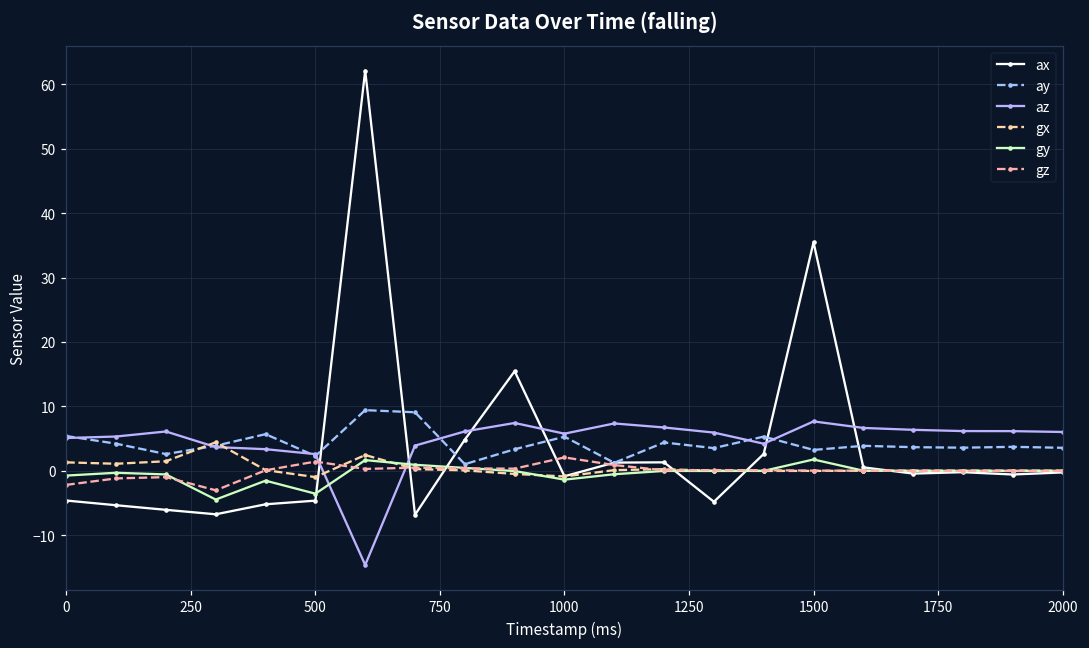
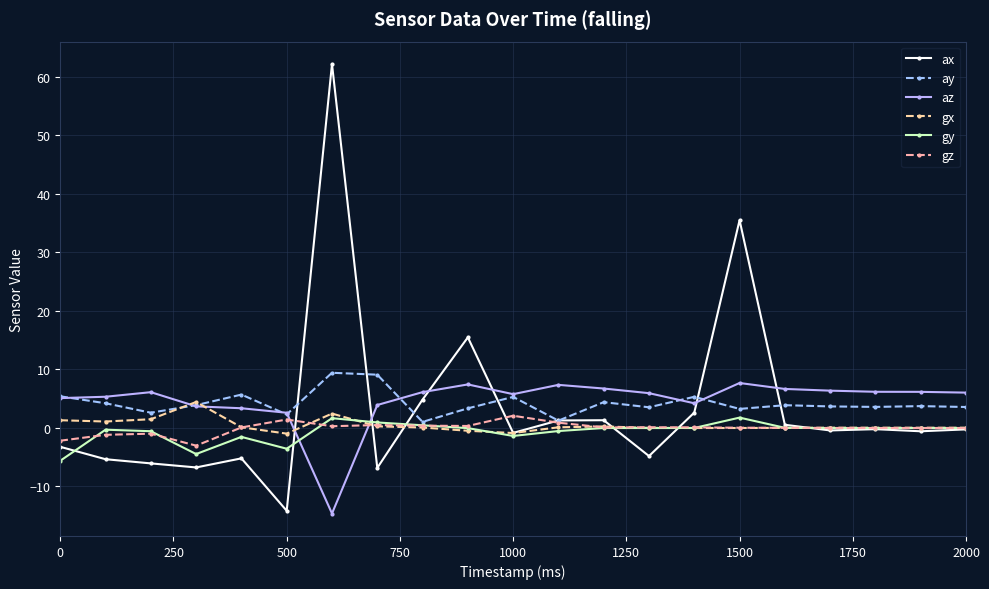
  {
    "ax": {
-     "0": -5,
-     "500": -5,
+     "0": -3,
+     "500": -14,
      "1500": 35
    },
    "gy": {
-     "0": -1,
+     "0": -6,
      "500": -4,
      "1000": -1,
      "1500": 2
    }
  }
